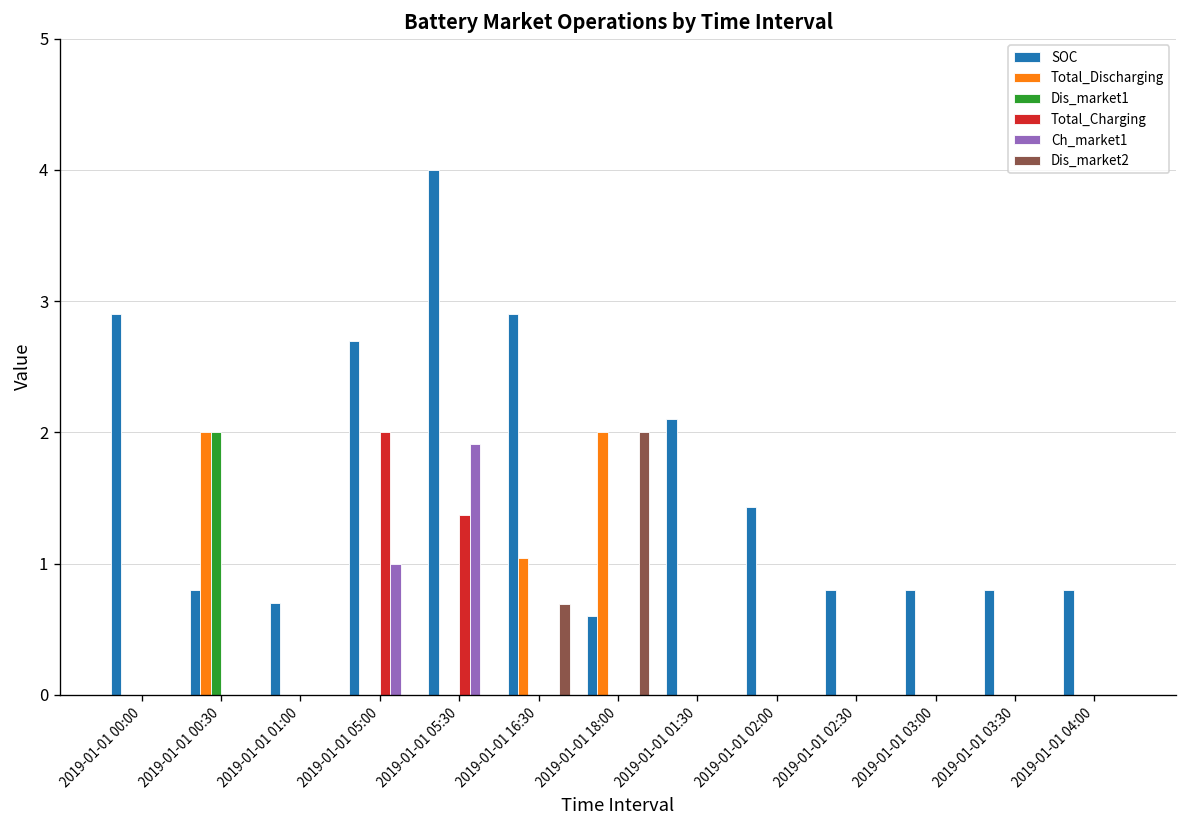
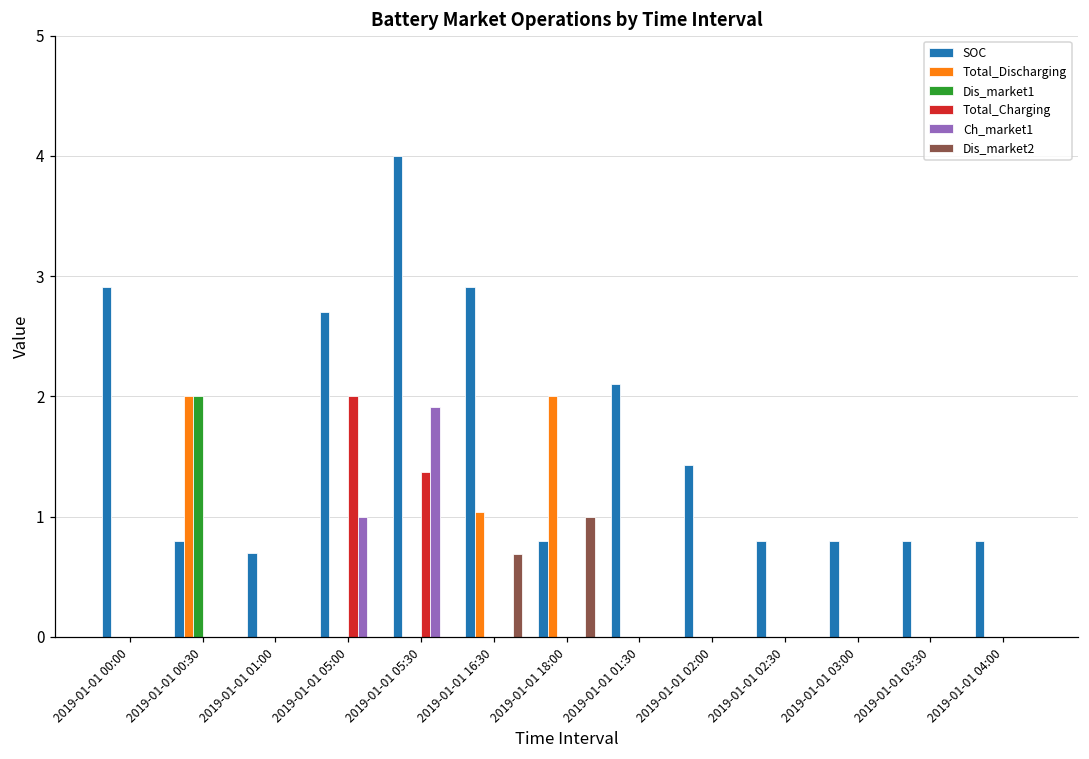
  {
    "SOC": {
      "2019-01-01 00:00": 2.9,
      "2019-01-01 00:30": 0.8,
      "2019-01-01 01:00": 0.7,
      "2019-01-01 05:00": 2.7,
      "2019-01-01 05:30": 4.0,
      "2019-01-01 16:30": 2.9,
-     "2019-01-01 18:00": 0.6,
+     "2019-01-01 18:00": 0.8,
      "2019-01-01 01:30": 2.1,
      "2019-01-01 02:00": 1.43,
      "2019-01-01 02:30": 0.8,
      "2019-01-01 03:00": 0.8,
      "2019-01-01 03:30": 0.8,
      "2019-01-01 04:00": 0.8
    },
    "Total_Discharging": {
      "2019-01-01 00:00": 0.0,
      "2019-01-01 00:30": 2.0,
      "2019-01-01 01:00": 0.0,
      "2019-01-01 05:00": 0.0,
      "2019-01-01 05:30": 0.0,
      "2019-01-01 16:30": 1.04,
      "2019-01-01 18:00": 2.0,
      "2019-01-01 01:30": 0.0,
      "2019-01-01 02:00": 0.0,
      "2019-01-01 02:30": 0.0,
      "2019-01-01 03:00": 0.0,
      "2019-01-01 03:30": 0.0,
      "2019-01-01 04:00": 0.0
    },
    "Dis_market1": {
      "2019-01-01 00:00": 0.0,
      "2019-01-01 00:30": 2.0,
      "2019-01-01 01:00": 0.0,
      "2019-01-01 05:00": 0.0,
      "2019-01-01 05:30": 0.0,
      "2019-01-01 16:30": 0.0,
      "2019-01-01 18:00": 0.0,
      "2019-01-01 01:30": 0.0,
      "2019-01-01 02:00": 0.0,
      "2019-01-01 02:30": 0.0,
      "2019-01-01 03:00": 0.0,
      "2019-01-01 03:30": 0.0,
      "2019-01-01 04:00": 0.0
    },
    "Total_Charging": {
      "2019-01-01 00:00": 0.0,
      "2019-01-01 00:30": 0.0,
      "2019-01-01 01:00": 0.0,
      "2019-01-01 05:00": 2.0,
      "2019-01-01 05:30": 1.37,
      "2019-01-01 16:30": 0.0,
      "2019-01-01 18:00": 0.0,
      "2019-01-01 01:30": 0.0,
      "2019-01-01 02:00": 0.0,
      "2019-01-01 02:30": 0.0,
      "2019-01-01 03:00": 0.0,
      "2019-01-01 03:30": 0.0,
      "2019-01-01 04:00": 0.0
    },
    "Ch_market1": {
      "2019-01-01 00:00": 0.0,
      "2019-01-01 00:30": 0.0,
      "2019-01-01 01:00": 0.0,
      "2019-01-01 05:00": 1.0,
      "2019-01-01 05:30": 1.9,
      "2019-01-01 16:30": 0.0,
      "2019-01-01 18:00": 0.0,
      "2019-01-01 01:30": 0.0,
      "2019-01-01 02:00": 0.0,
      "2019-01-01 02:30": 0.0,
      "2019-01-01 03:00": 0.0,
      "2019-01-01 03:30": 0.0,
      "2019-01-01 04:00": 0.0
    },
    "Dis_market2": {
      "2019-01-01 00:00": 0,
      "2019-01-01 00:30": 0,
      "2019-01-01 01:00": 0,
      "2019-01-01 05:00": 0,
      "2019-01-01 05:30": 0,
      "2019-01-01 16:30": 0.69,
-     "2019-01-01 18:00": 2,
+     "2019-01-01 18:00": 1,
      "2019-01-01 01:30": 0,
      "2019-01-01 02:00": 0,
      "2019-01-01 02:30": 0,
      "2019-01-01 03:00": 0,
      "2019-01-01 03:30": 0,
      "2019-01-01 04:00": 0
    }
  }
